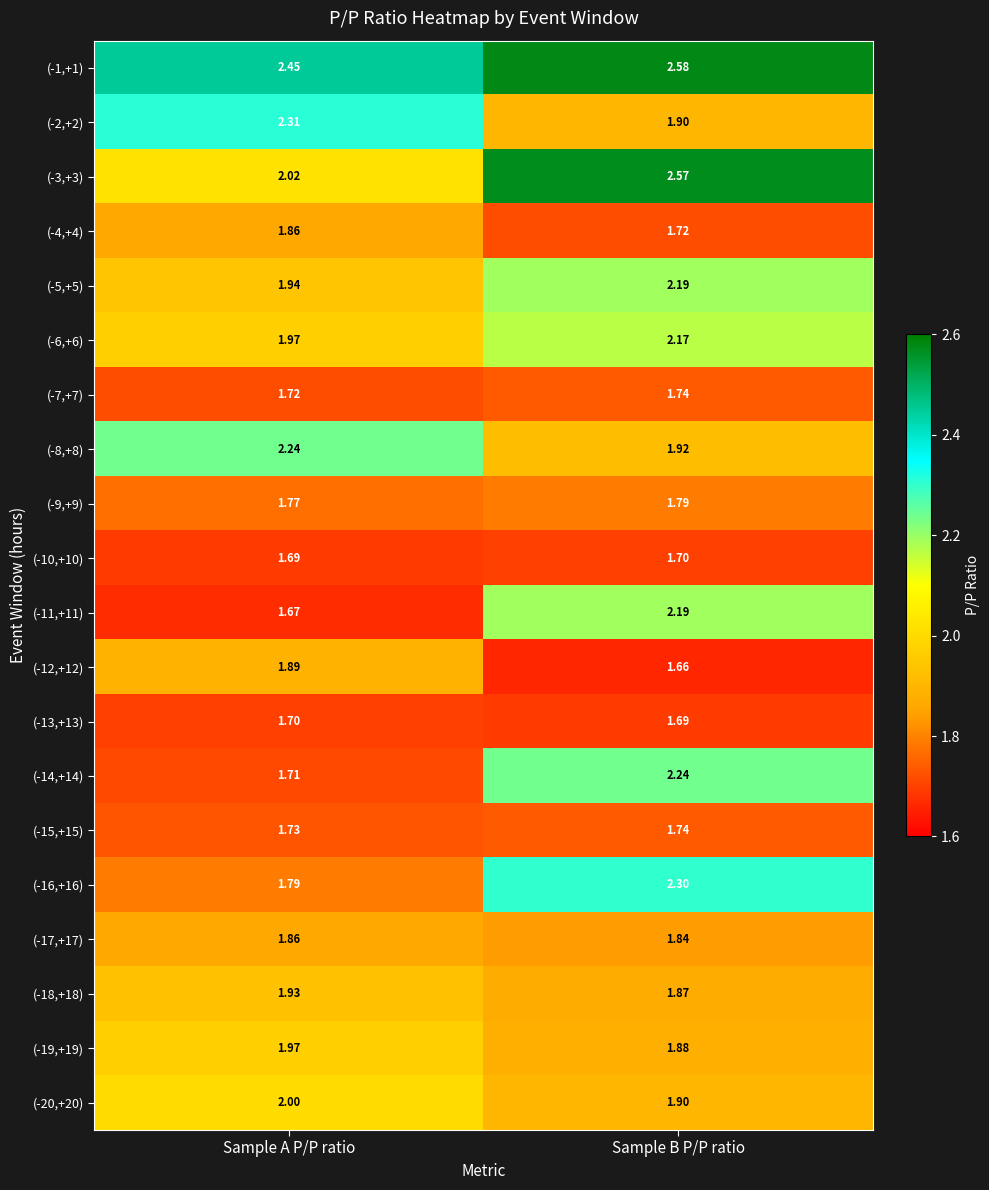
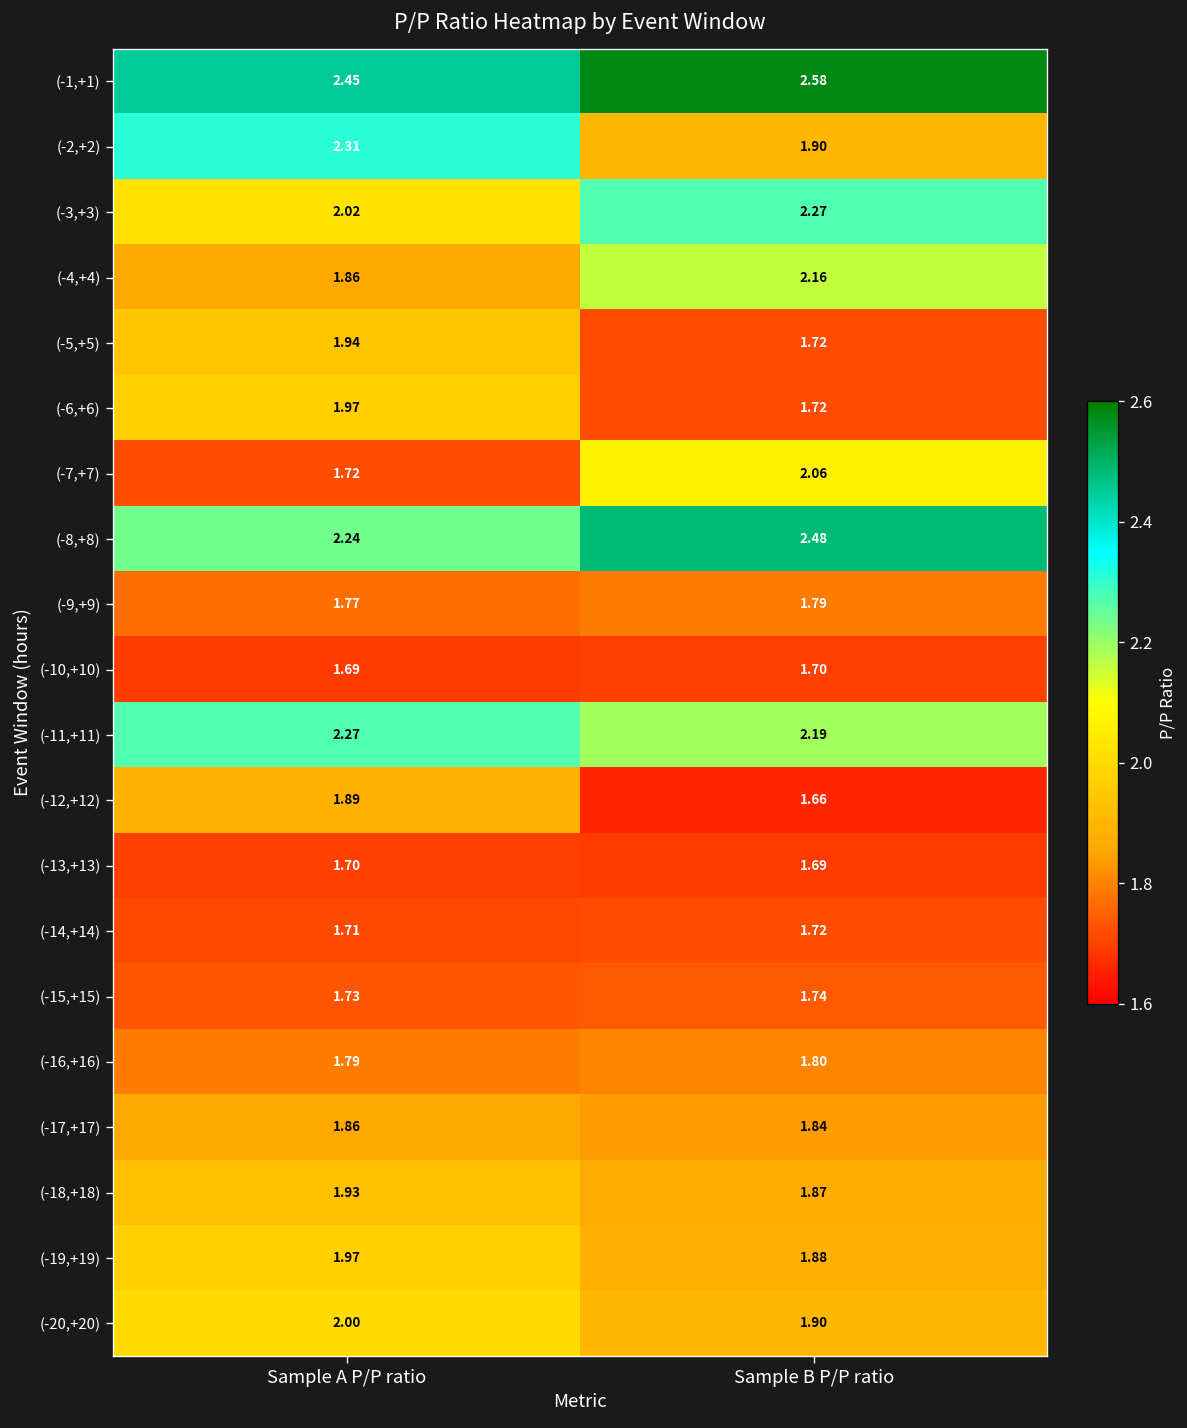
  {
    "(-1,+1)": {
      "Sample A P/P ratio": 2.45,
      "Sample B P/P ratio": 2.58
    },
    "(-2,+2)": {
      "Sample A P/P ratio": 2.31,
      "Sample B P/P ratio": 1.90
    },
    "(-3,+3)": {
      "Sample A P/P ratio": 2.02,
-     "Sample B P/P ratio": 2.57
+     "Sample B P/P ratio": 2.27
    },
    "(-4,+4)": {
      "Sample A P/P ratio": 1.86,
-     "Sample B P/P ratio": 1.72
+     "Sample B P/P ratio": 2.16
    },
    "(-5,+5)": {
      "Sample A P/P ratio": 1.94,
-     "Sample B P/P ratio": 2.19
+     "Sample B P/P ratio": 1.72
    },
    "(-6,+6)": {
      "Sample A P/P ratio": 1.97,
-     "Sample B P/P ratio": 2.17
+     "Sample B P/P ratio": 1.72
    },
    "(-7,+7)": {
      "Sample A P/P ratio": 1.72,
-     "Sample B P/P ratio": 1.74
+     "Sample B P/P ratio": 2.06
    },
    "(-8,+8)": {
      "Sample A P/P ratio": 2.24,
-     "Sample B P/P ratio": 1.92
+     "Sample B P/P ratio": 2.48
    },
    "(-9,+9)": {
      "Sample A P/P ratio": 1.77,
      "Sample B P/P ratio": 1.79
    },
    "(-10,+10)": {
      "Sample A P/P ratio": 1.69,
      "Sample B P/P ratio": 1.70
    },
    "(-11,+11)": {
-     "Sample A P/P ratio": 1.67,
+     "Sample A P/P ratio": 2.27,
      "Sample B P/P ratio": 2.19
    },
    "(-12,+12)": {
      "Sample A P/P ratio": 1.89,
      "Sample B P/P ratio": 1.66
    },
    "(-13,+13)": {
      "Sample A P/P ratio": 1.70,
      "Sample B P/P ratio": 1.69
    },
    "(-14,+14)": {
      "Sample A P/P ratio": 1.71,
-     "Sample B P/P ratio": 2.24
+     "Sample B P/P ratio": 1.72
    },
    "(-15,+15)": {
      "Sample A P/P ratio": 1.73,
      "Sample B P/P ratio": 1.74
    },
    "(-16,+16)": {
      "Sample A P/P ratio": 1.79,
-     "Sample B P/P ratio": 2.30
+     "Sample B P/P ratio": 1.80
    },
    "(-17,+17)": {
      "Sample A P/P ratio": 1.86,
      "Sample B P/P ratio": 1.84
    },
    "(-18,+18)": {
      "Sample A P/P ratio": 1.93,
      "Sample B P/P ratio": 1.87
    },
    "(-19,+19)": {
      "Sample A P/P ratio": 1.97,
      "Sample B P/P ratio": 1.88
    },
    "(-20,+20)": {
      "Sample A P/P ratio": 2.00,
      "Sample B P/P ratio": 1.90
    }
  }
